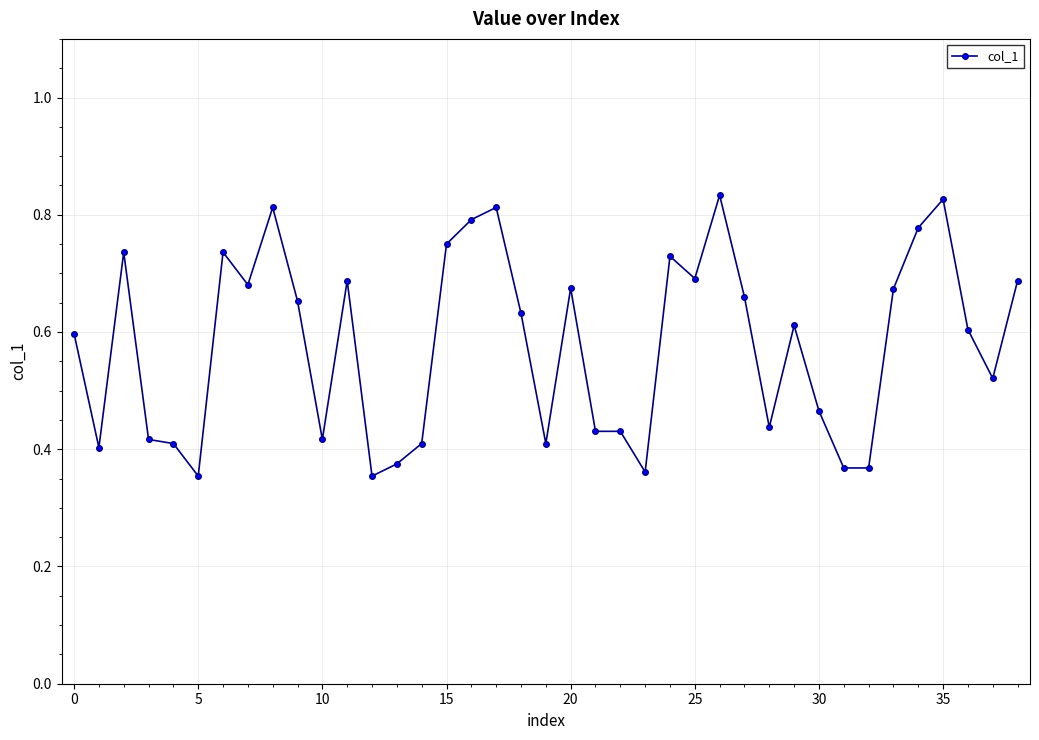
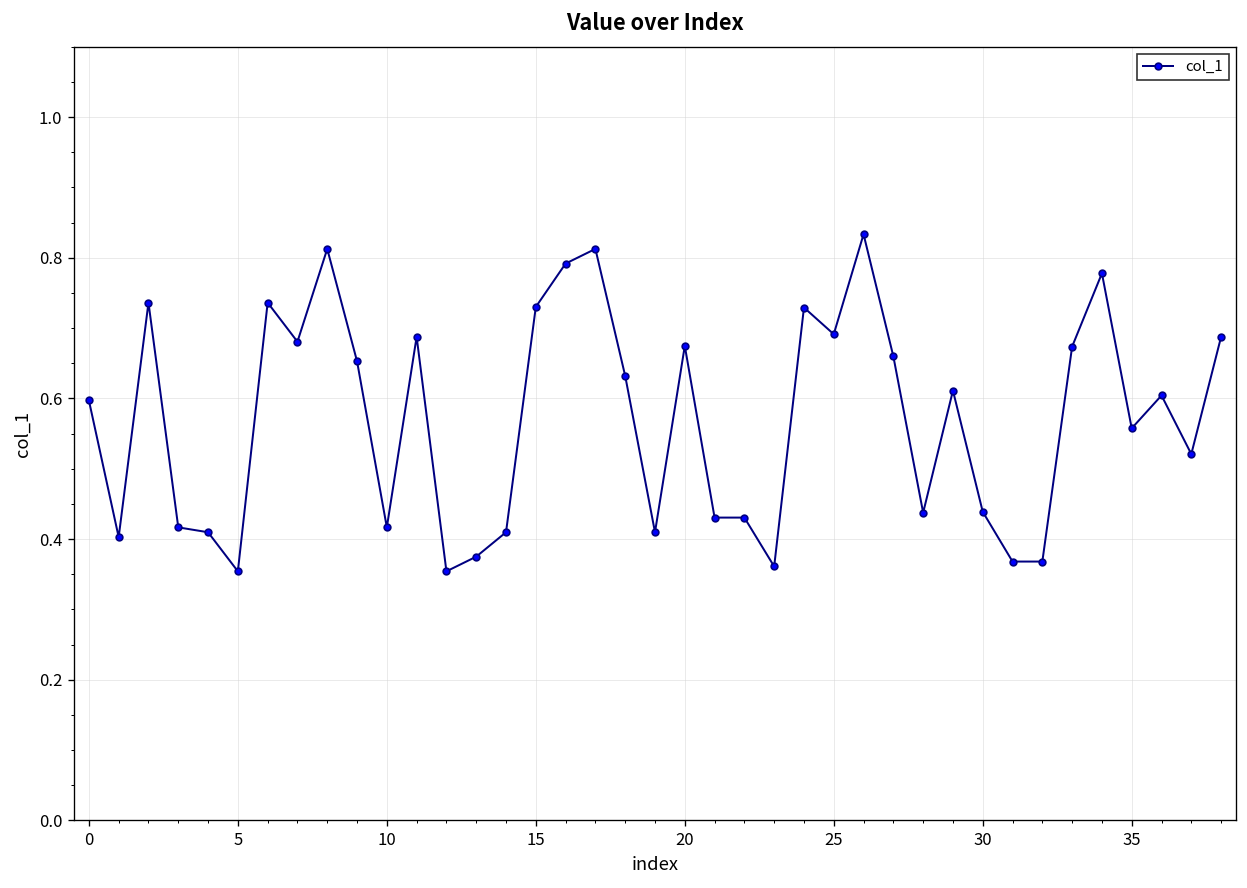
  {
    "0": 0.60,
    "5": 0.35,
    "10": 0.42,
-   "15": 0.75,
+   "15": 0.73,
    "20": 0.67,
    "25": 0.69,
-   "30": 0.47,
-   "35": 0.83
+   "30": 0.44,
+   "35": 0.56
  }
